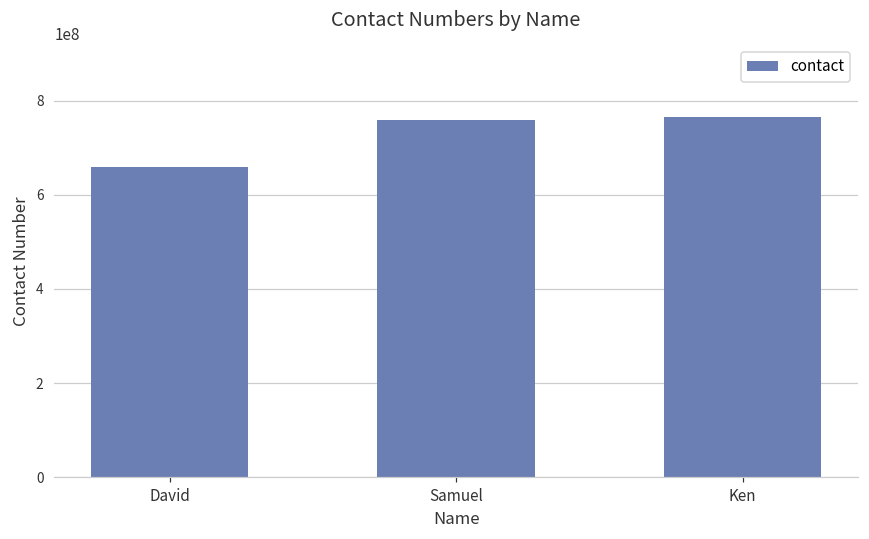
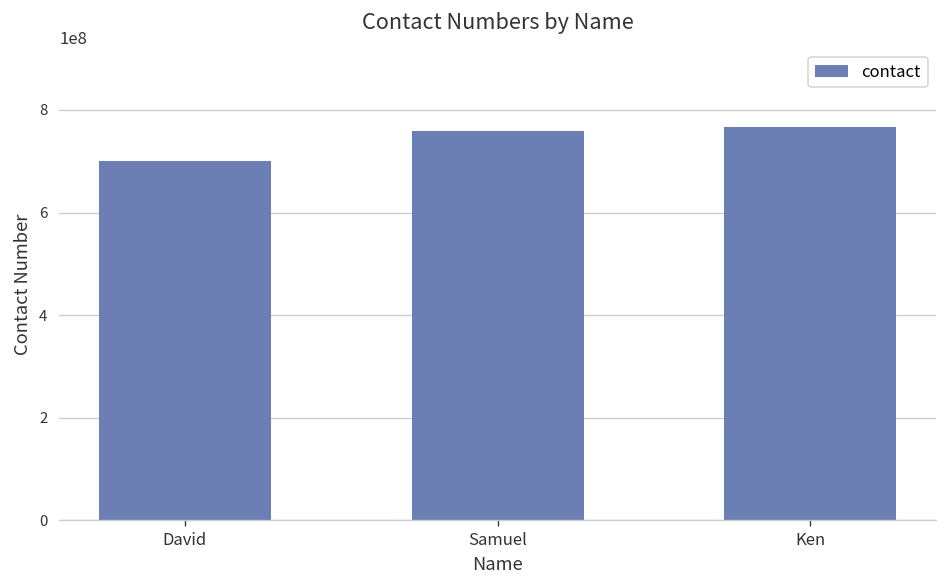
  {
-   "David": 660000000,
+   "David": 700000000,
    "Samuel": 760000000,
    "Ken": 770000000
  }
